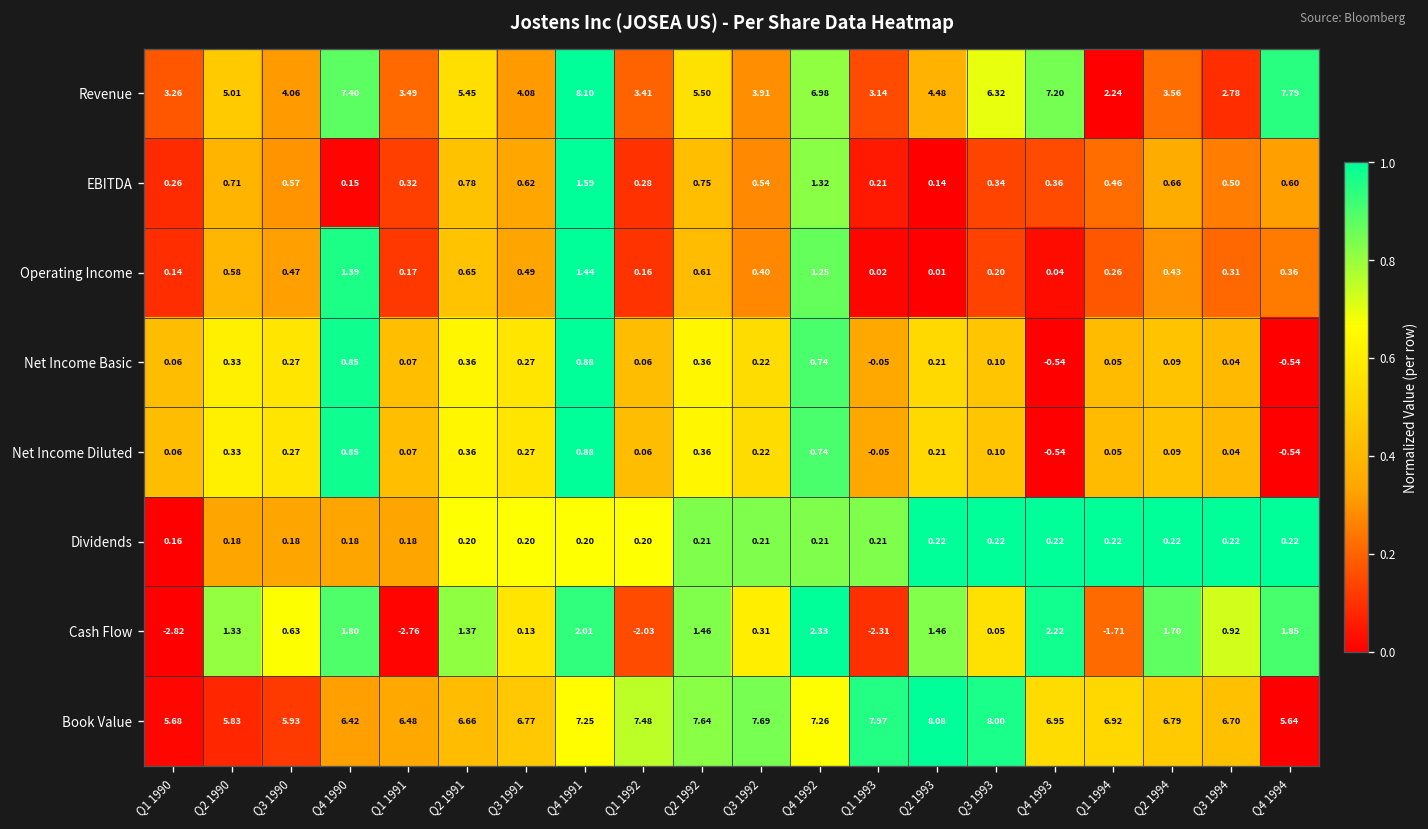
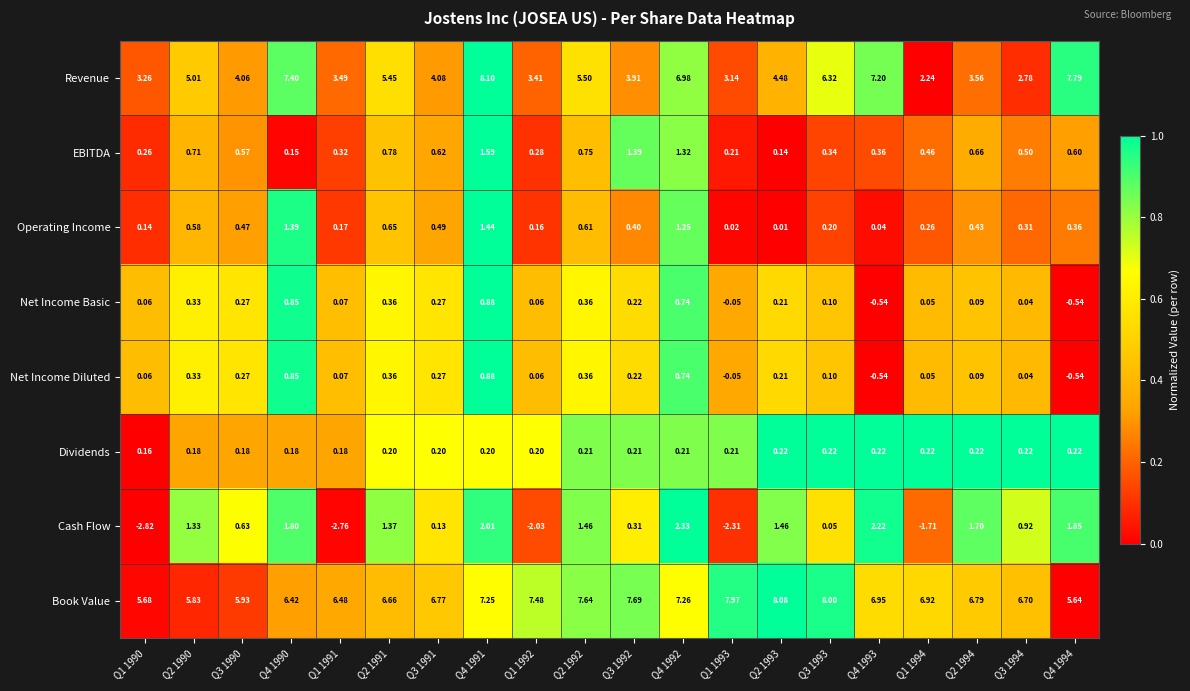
  {
    "Revenue": {
      "Q1 1990": 3.26,
      "Q2 1990": 5.01,
      "Q3 1990": 4.06,
      "Q4 1990": 7.40,
      "Q1 1991": 3.49,
      "Q2 1991": 5.45,
      "Q3 1991": 4.08,
      "Q4 1991": 8.10,
      "Q1 1992": 3.41,
      "Q2 1992": 5.50,
      "Q3 1992": 3.91,
      "Q4 1992": 6.98,
      "Q1 1993": 3.14,
      "Q2 1993": 4.48,
      "Q3 1993": 6.32,
      "Q4 1993": 7.20,
      "Q1 1994": 2.24,
      "Q2 1994": 3.56,
      "Q3 1994": 2.78,
      "Q4 1994": 7.79
    },
    "EBITDA": {
      "Q1 1990": 0.26,
      "Q2 1990": 0.71,
      "Q3 1990": 0.57,
      "Q4 1990": 0.15,
      "Q1 1991": 0.32,
      "Q2 1991": 0.78,
      "Q3 1991": 0.62,
      "Q4 1991": 1.59,
      "Q1 1992": 0.28,
      "Q2 1992": 0.75,
-     "Q3 1992": 0.54,
+     "Q3 1992": 1.39,
      "Q4 1992": 1.32,
      "Q1 1993": 0.21,
      "Q2 1993": 0.14,
      "Q3 1993": 0.34,
      "Q4 1993": 0.36,
      "Q1 1994": 0.46,
      "Q2 1994": 0.66,
      "Q3 1994": 0.50,
      "Q4 1994": 0.60
    },
    "Operating Income": {
      "Q1 1990": 0.14,
      "Q2 1990": 0.58,
      "Q3 1990": 0.47,
      "Q4 1990": 1.39,
      "Q1 1991": 0.17,
      "Q2 1991": 0.65,
      "Q3 1991": 0.49,
      "Q4 1991": 1.44,
      "Q1 1992": 0.16,
      "Q2 1992": 0.61,
      "Q3 1992": 0.40,
      "Q4 1992": 1.25,
      "Q1 1993": 0.02,
      "Q2 1993": 0.01,
      "Q3 1993": 0.20,
      "Q4 1993": 0.04,
      "Q1 1994": 0.26,
      "Q2 1994": 0.43,
      "Q3 1994": 0.31,
      "Q4 1994": 0.36
    },
    "Net Income Basic": {
      "Q1 1990": 0.06,
      "Q2 1990": 0.33,
      "Q3 1990": 0.27,
      "Q4 1990": 0.85,
      "Q1 1991": 0.07,
      "Q2 1991": 0.36,
      "Q3 1991": 0.27,
      "Q4 1991": 0.88,
      "Q1 1992": 0.06,
      "Q2 1992": 0.36,
      "Q3 1992": 0.22,
      "Q4 1992": 0.74,
      "Q1 1993": -0.05,
      "Q2 1993": 0.21,
      "Q3 1993": 0.10,
      "Q4 1993": -0.54,
      "Q1 1994": 0.05,
      "Q2 1994": 0.09,
      "Q3 1994": 0.04,
      "Q4 1994": -0.54
    },
    "Net Income Diluted": {
      "Q1 1990": 0.06,
      "Q2 1990": 0.33,
      "Q3 1990": 0.27,
      "Q4 1990": 0.85,
      "Q1 1991": 0.07,
      "Q2 1991": 0.36,
      "Q3 1991": 0.27,
      "Q4 1991": 0.88,
      "Q1 1992": 0.06,
      "Q2 1992": 0.36,
      "Q3 1992": 0.22,
      "Q4 1992": 0.74,
      "Q1 1993": -0.05,
      "Q2 1993": 0.21,
      "Q3 1993": 0.10,
      "Q4 1993": -0.54,
      "Q1 1994": 0.05,
      "Q2 1994": 0.09,
      "Q3 1994": 0.04,
      "Q4 1994": -0.54
    },
    "Dividends": {
      "Q1 1990": 0.16,
      "Q2 1990": 0.18,
      "Q3 1990": 0.18,
      "Q4 1990": 0.18,
      "Q1 1991": 0.18,
      "Q2 1991": 0.20,
      "Q3 1991": 0.20,
      "Q4 1991": 0.20,
      "Q1 1992": 0.20,
      "Q2 1992": 0.21,
      "Q3 1992": 0.21,
      "Q4 1992": 0.21,
      "Q1 1993": 0.21,
      "Q2 1993": 0.22,
      "Q3 1993": 0.22,
      "Q4 1993": 0.22,
      "Q1 1994": 0.22,
      "Q2 1994": 0.22,
      "Q3 1994": 0.22,
      "Q4 1994": 0.22
    },
    "Cash Flow": {
      "Q1 1990": -2.82,
      "Q2 1990": 1.33,
      "Q3 1990": 0.63,
      "Q4 1990": 1.80,
      "Q1 1991": -2.76,
      "Q2 1991": 1.37,
      "Q3 1991": 0.13,
      "Q4 1991": 2.01,
      "Q1 1992": -2.03,
      "Q2 1992": 1.46,
      "Q3 1992": 0.31,
      "Q4 1992": 2.33,
      "Q1 1993": -2.31,
      "Q2 1993": 1.46,
      "Q3 1993": 0.05,
      "Q4 1993": 2.22,
      "Q1 1994": -1.71,
      "Q2 1994": 1.70,
      "Q3 1994": 0.92,
      "Q4 1994": 1.85
    },
    "Book Value": {
      "Q1 1990": 5.68,
      "Q2 1990": 5.83,
      "Q3 1990": 5.93,
      "Q4 1990": 6.42,
      "Q1 1991": 6.48,
      "Q2 1991": 6.66,
      "Q3 1991": 6.77,
      "Q4 1991": 7.25,
      "Q1 1992": 7.48,
      "Q2 1992": 7.64,
      "Q3 1992": 7.69,
      "Q4 1992": 7.26,
      "Q1 1993": 7.97,
      "Q2 1993": 8.08,
      "Q3 1993": 8.00,
      "Q4 1993": 6.95,
      "Q1 1994": 6.92,
      "Q2 1994": 6.79,
      "Q3 1994": 6.70,
      "Q4 1994": 5.64
    }
  }
